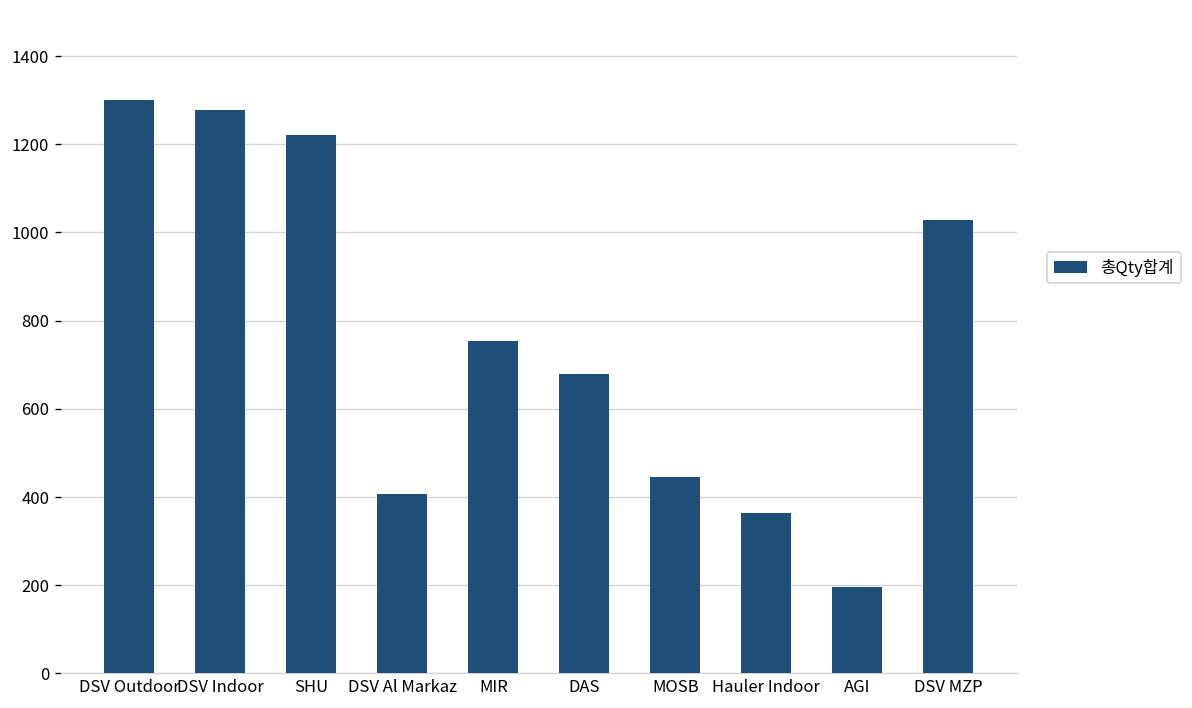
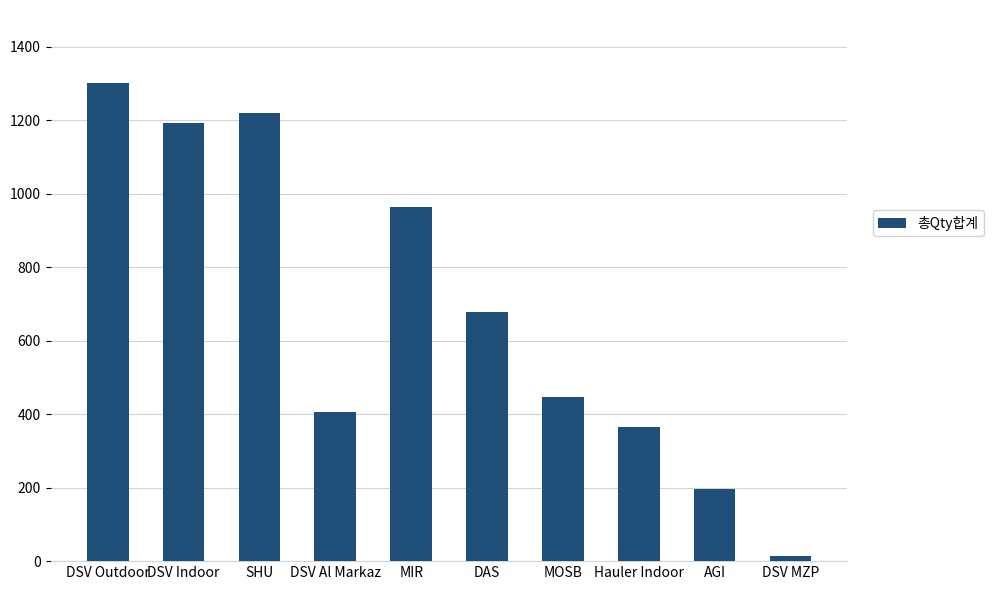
  {
    "DSV Outdoor": 1300,
-   "DSV Indoor": 1280,
+   "DSV Indoor": 1190,
    "SHU": 1220,
    "DSV Al Markaz": 410,
-   "MIR": 750,
+   "MIR": 960,
    "DAS": 680,
    "MOSB": 450,
    "Hauler Indoor": 360,
    "AGI": 200,
-   "DSV MZP": 1030
+   "DSV MZP": 10
  }
